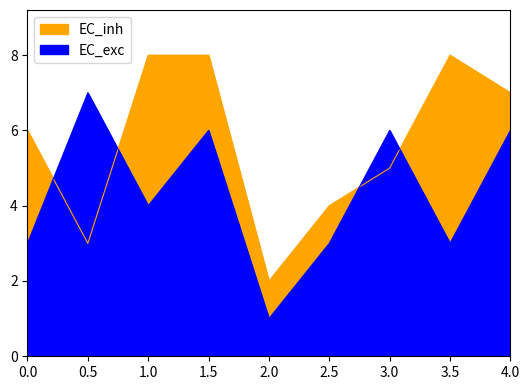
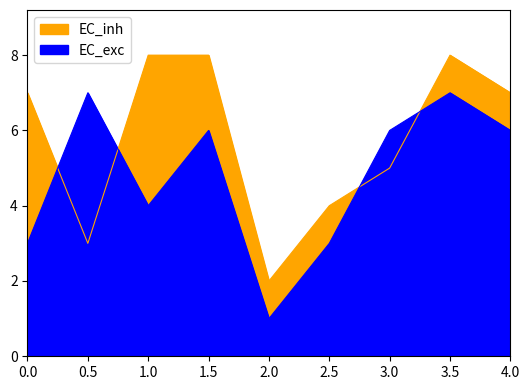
  {
    "EC_inh": {
-     "0.0": 6,
+     "0.0": 7,
      "0.5": 3,
      "1.0": 8,
      "1.5": 8,
      "2.0": 2,
      "2.5": 4,
      "3.0": 5,
      "3.5": 8,
      "4.0": 7
    },
    "EC_exc": {
      "0.0": 3,
      "0.5": 7,
      "1.0": 4,
      "1.5": 6,
      "2.0": 1,
      "2.5": 3,
      "3.0": 6,
-     "3.5": 3,
+     "3.5": 7,
      "4.0": 6
    }
  }
